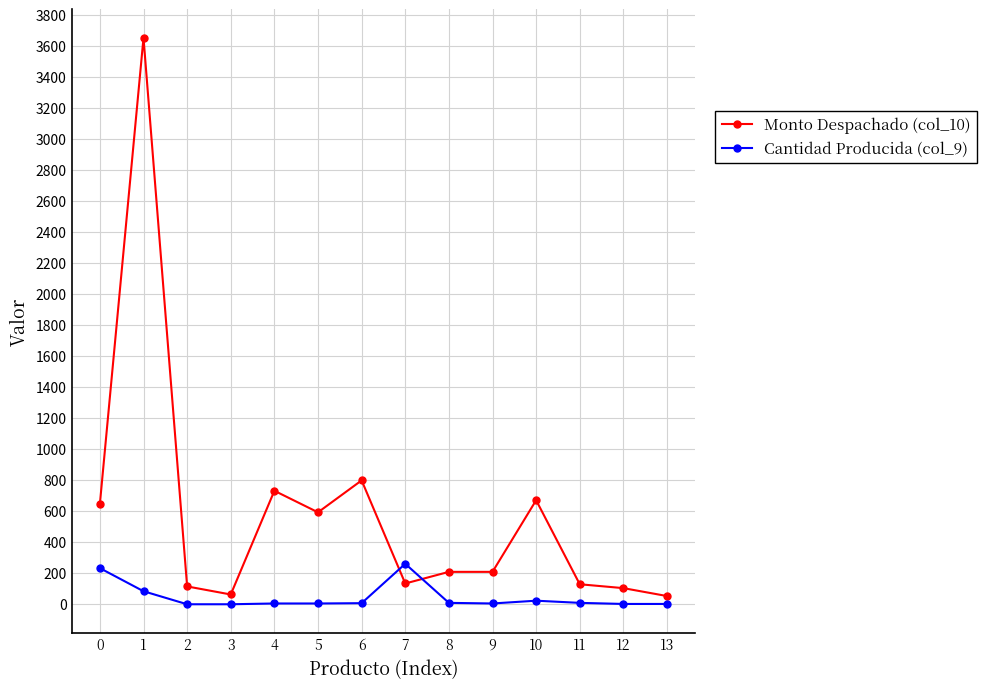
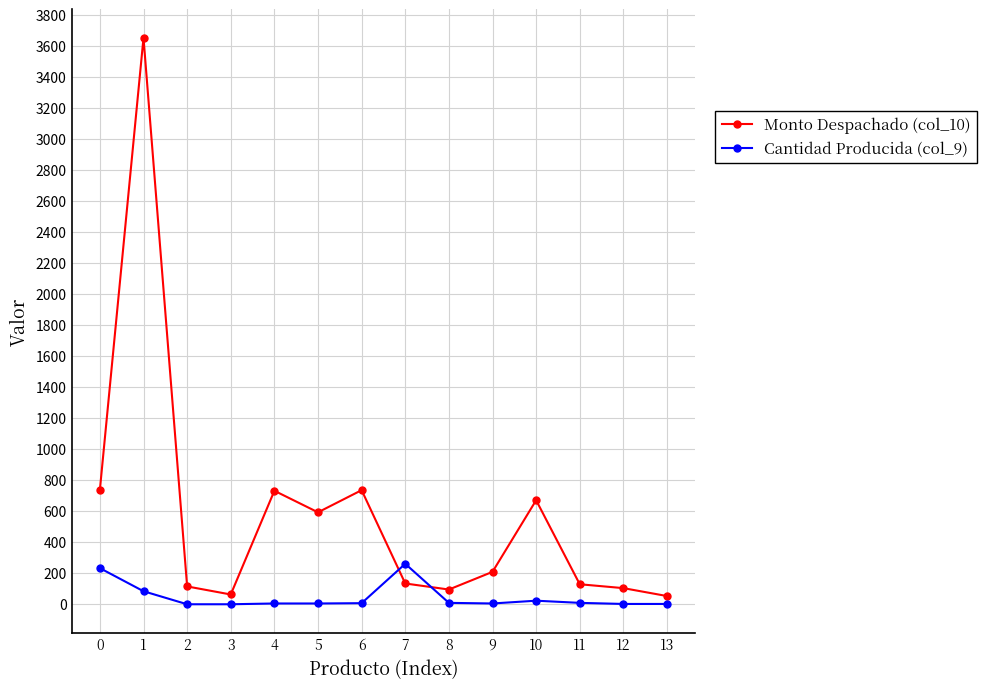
  {
    "Monto Despachado (col_10)": {
-     "0": 650,
+     "0": 740,
      "1": 3660,
      "2": 120,
      "3": 60,
      "4": 730,
      "5": 590,
-     "6": 800,
+     "6": 740,
      "7": 140,
-     "8": 210,
+     "8": 100,
      "9": 210,
      "10": 670,
      "11": 130,
      "12": 110,
      "13": 50
    },
    "Cantidad Producida (col_9)": {
      "0": 230,
      "1": 90,
      "2": 0,
      "3": 0,
      "4": 10,
      "5": 10,
      "6": 10,
      "7": 260,
      "8": 10,
      "9": 10,
      "10": 20,
      "11": 10,
      "12": 0,
      "13": 0
    }
  }
